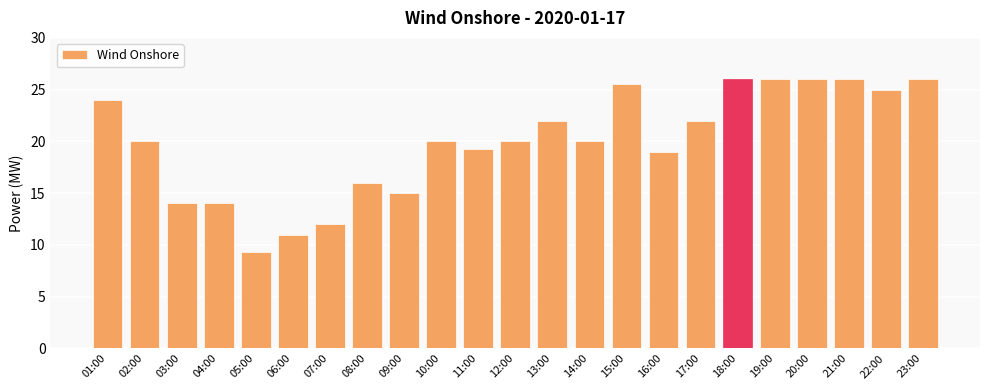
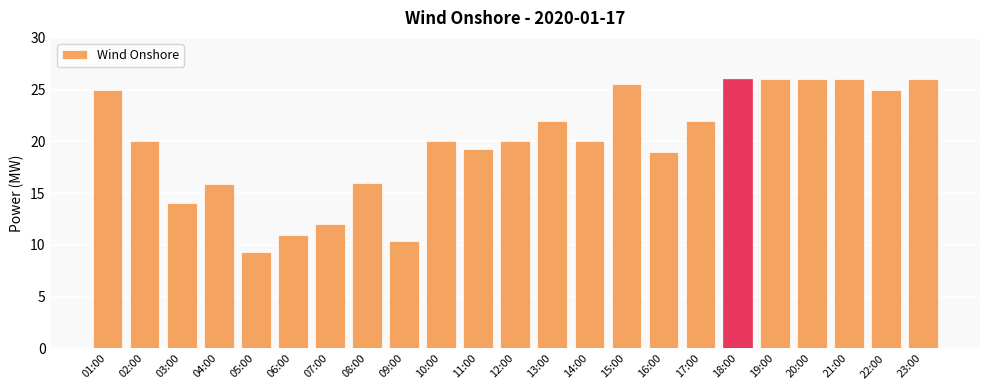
  {
-   "01:00": 24,
+   "01:00": 25,
    "02:00": 20.0,
    "03:00": 14.0,
-   "04:00": 14.0,
+   "04:00": 15.9,
    "05:00": 9.3,
    "06:00": 11.0,
    "07:00": 12.0,
    "08:00": 16.0,
-   "09:00": 15.0,
+   "09:00": 10.4,
    "10:00": 20.0,
    "11:00": 19.3,
    "12:00": 20.0,
    "13:00": 22.0,
    "14:00": 20.0,
    "15:00": 25.5,
    "16:00": 19.0,
    "17:00": 22.0,
    "18:00": 26.0,
    "19:00": 26.0,
    "20:00": 26.0,
    "21:00": 26.0,
    "22:00": 25.0,
    "23:00": 26.0
  }
